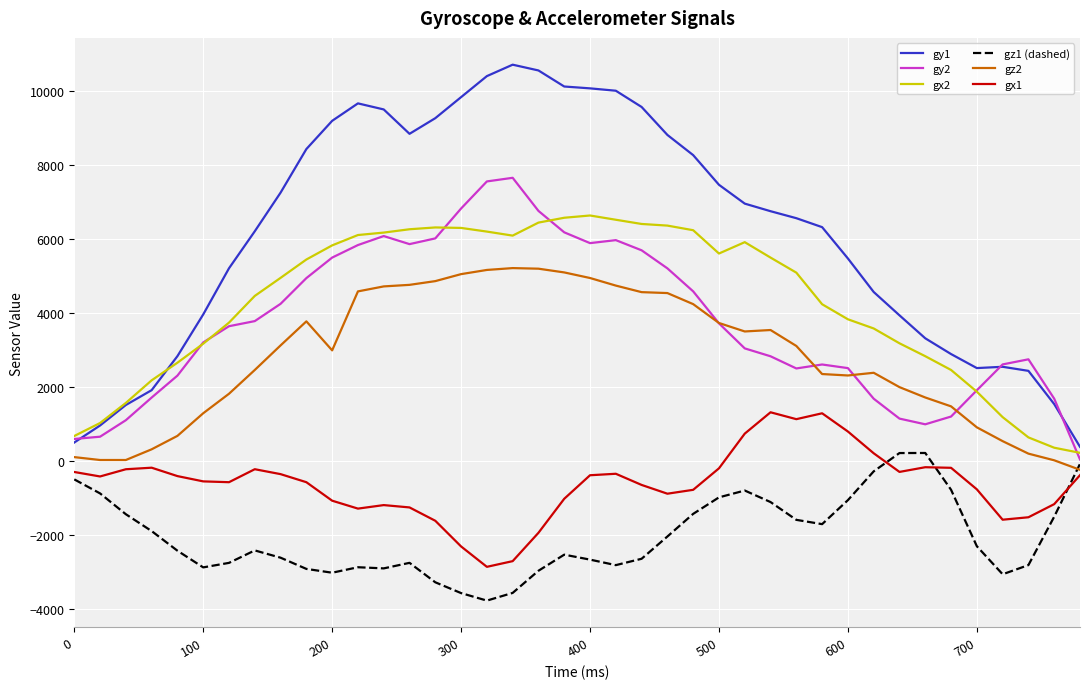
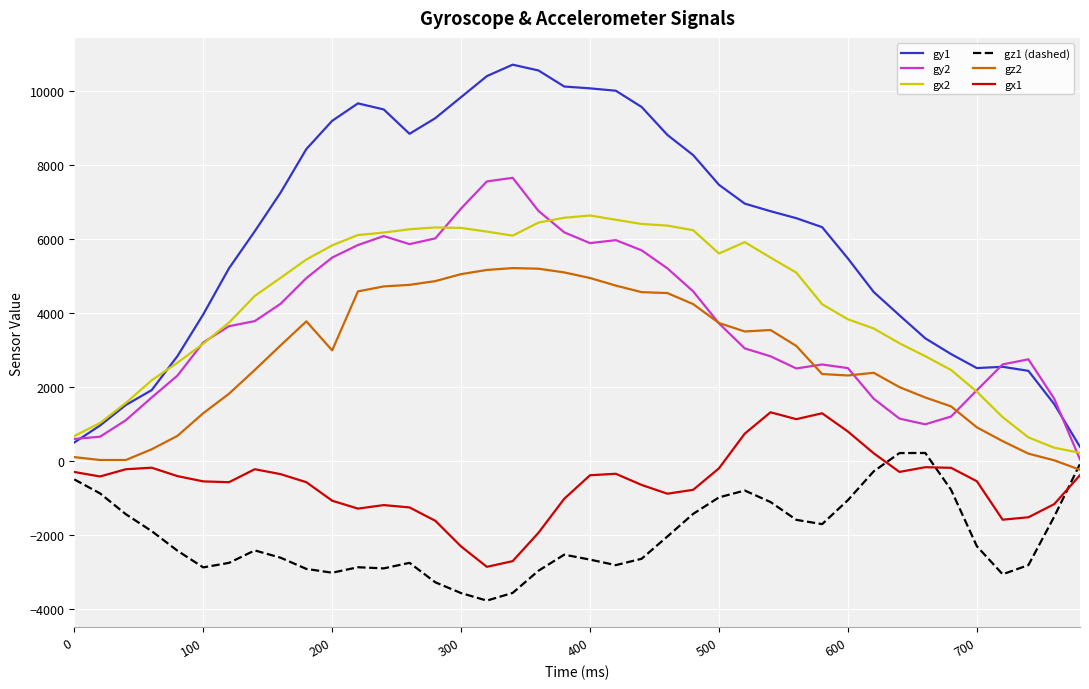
  {
    "gy1": {
      "0": 500,
      "100": 4000,
      "200": 9200,
      "300": 9800,
      "400": 10100,
      "500": 7500,
      "600": 5500,
      "700": 2500
    },
    "gy2": {
      "0": 600,
      "200": 5500,
      "300": 6800,
      "400": 5900,
      "600": 2500
    },
    "gx2": {
      "0": 700,
      "200": 5800,
      "300": 6300,
      "400": 6600,
      "500": 5600,
      "600": 3800
    },
    "gz1 (dashed)": {
      "0": -500,
      "100": -2900,
      "200": -3000,
      "300": -3600,
      "400": -2700,
      "500": -1000,
      "600": -1100,
      "700": -2300
    },
    "gz2": {
      "0": 100,
      "100": 1300,
      "200": 3000,
      "300": 5000,
      "400": 4900,
      "600": 2300,
      "700": 900
    },
    "gx1": {
      "0": -300,
      "100": -600,
      "200": -1100,
      "300": -2300,
      "400": -400,
      "500": -200,
      "600": 800,
-     "700": -800
+     "700": -600
    }
  }
